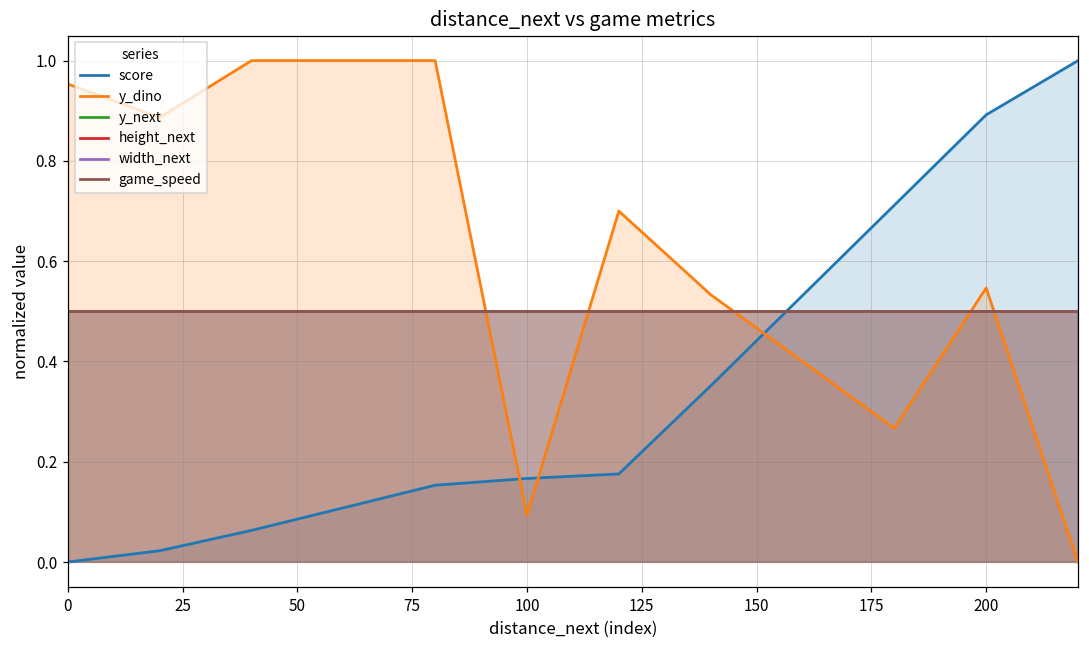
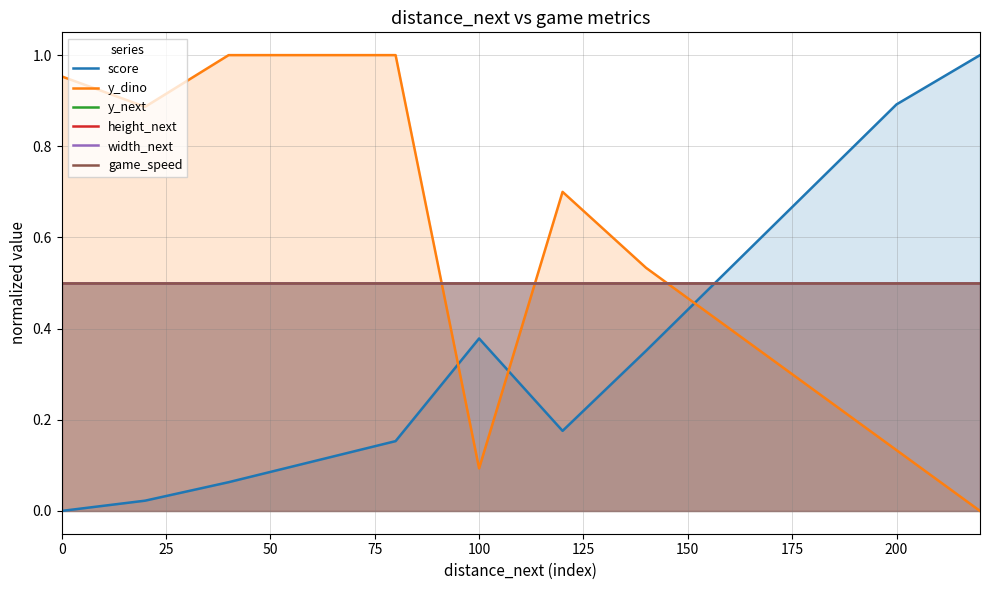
  {
    "score": {
      "0": 0.00,
-     "100": 0.17,
+     "100": 0.38,
      "200": 0.89
    },
    "y_dino": {
      "0": 0.95,
      "100": 0.09,
-     "200": 0.55
+     "200": 0.13
    },
    "game_speed": {
      "0": 0.50,
      "100": 0.50,
      "200": 0.50
    }
  }
